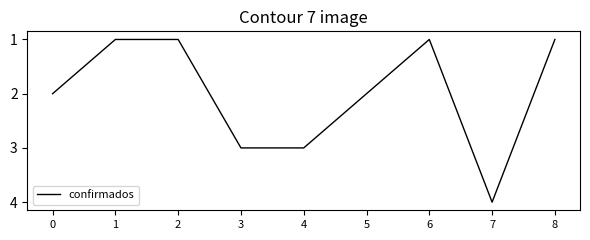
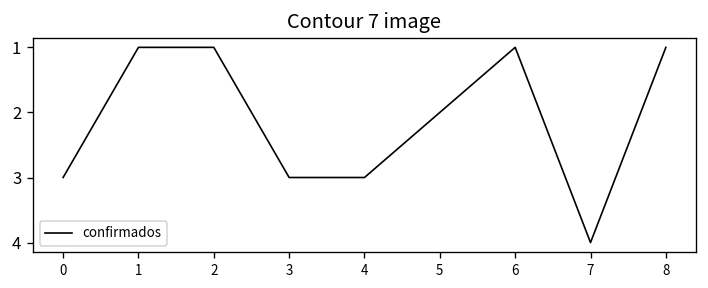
  {
-   "0": 2,
+   "0": 3,
    "1": 1,
    "2": 1,
    "3": 3,
    "4": 3,
    "5": 2,
    "6": 1,
    "7": 4,
    "8": 1
  }
